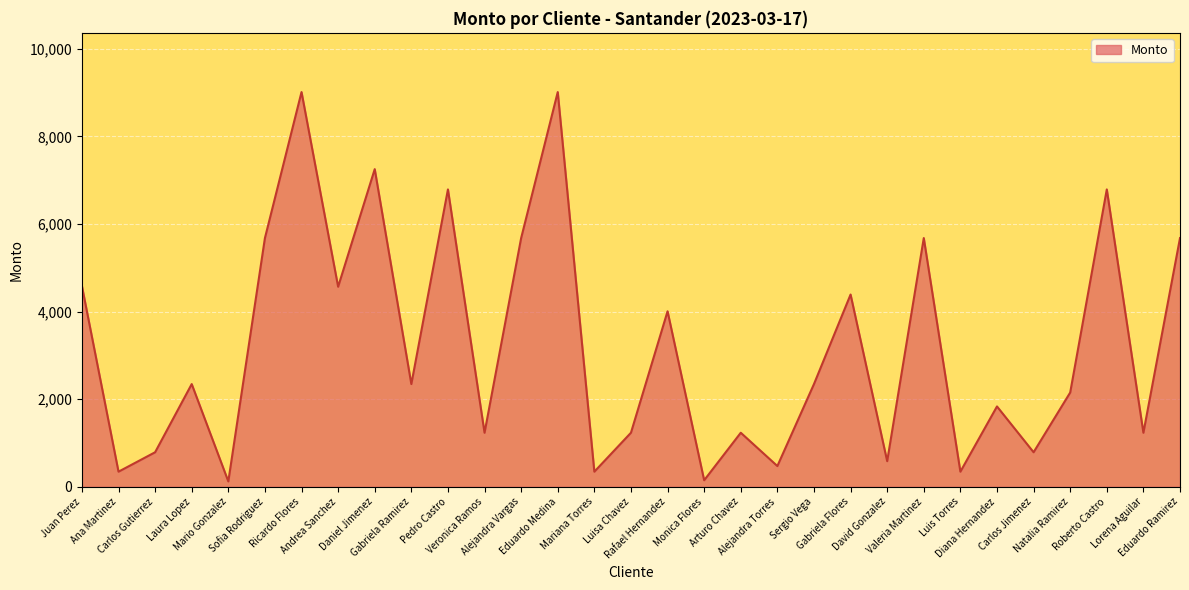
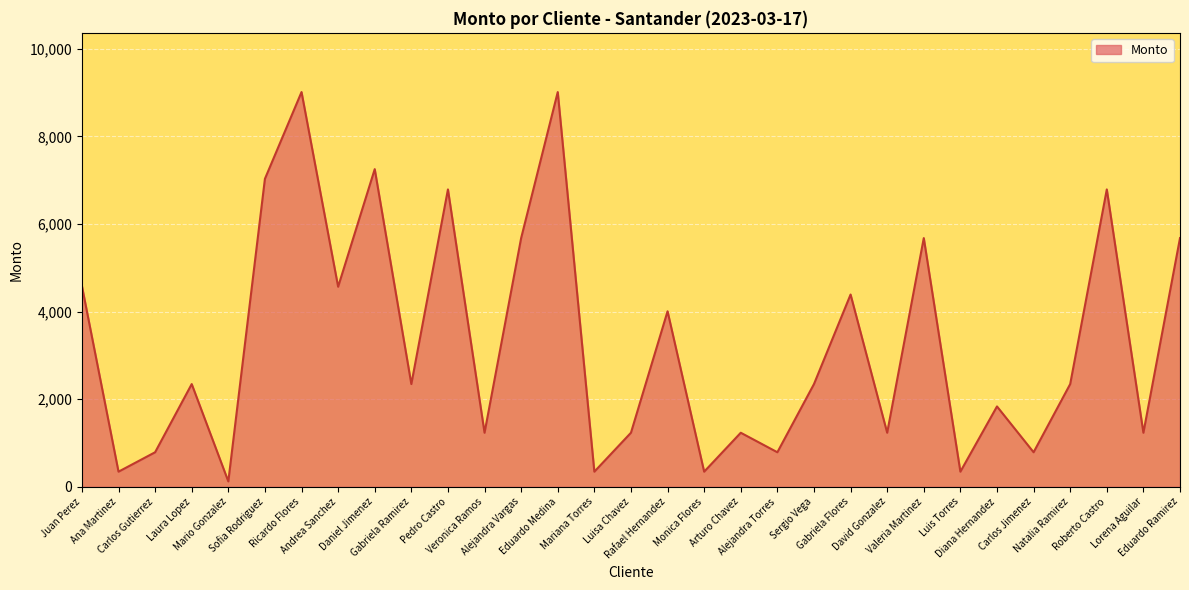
  {
    "Juan Perez": "4,600",
    "Ana Martinez": "300",
    "Carlos Gutierrez": "800",
    "Laura Lopez": "2,300",
    "Mario Gonzalez": "100",
-   "Sofia Rodriguez": "5,700",
+   "Sofia Rodriguez": "7,000",
    "Ricardo Flores": "9,000",
    "Andrea Sanchez": "4,600",
    "Daniel Jimenez": "7,300",
    "Gabriela Ramirez": "2,300",
    "Pedro Castro": "6,800",
    "Veronica Ramos": "1,200",
    "Alejandra Vargas": "5,700",
    "Eduardo Medina": "9,000",
    "Mariana Torres": "300",
    "Luisa Chavez": "1,200",
    "Rafael Hernandez": "4,000",
-   "Monica Flores": "100",
+   "Monica Flores": "300",
    "Arturo Chavez": "1,200",
-   "Alejandra Torres": "500",
+   "Alejandra Torres": "800",
    "Sergio Vega": "2,300",
    "Gabriela Flores": "4,400",
-   "David Gonzalez": "600",
+   "David Gonzalez": "1,200",
    "Valeria Martinez": "5,700",
    "Luis Torres": "300",
    "Diana Hernandez": "1,800",
    "Carlos Jimenez": "800",
-   "Natalia Ramirez": "2,200",
+   "Natalia Ramirez": "2,300",
    "Roberto Castro": "6,800",
    "Lorena Aguilar": "1,200",
    "Eduardo Ramirez": "5,700"
  }
